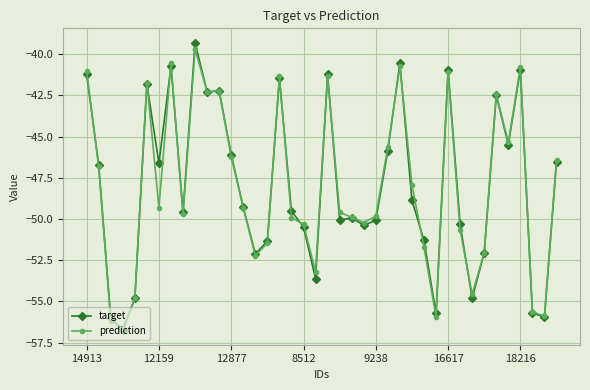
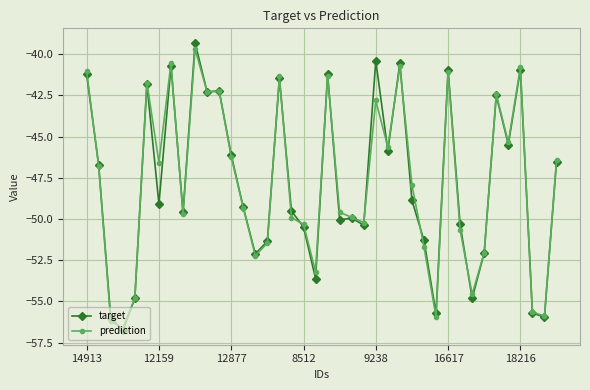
  {
    "target": {
      "14913": -41.2,
-     "12159": -46.6,
+     "12159": -49.1,
      "8512": -50.5,
-     "9238": -50.1,
+     "9238": -40.4,
      "18216": -40.9
    },
    "prediction": {
      "14913": -41.0,
-     "12159": -49.3,
+     "12159": -46.6,
      "8512": -50.3,
-     "9238": -49.8,
+     "9238": -42.8,
      "18216": -40.8
    }
  }
